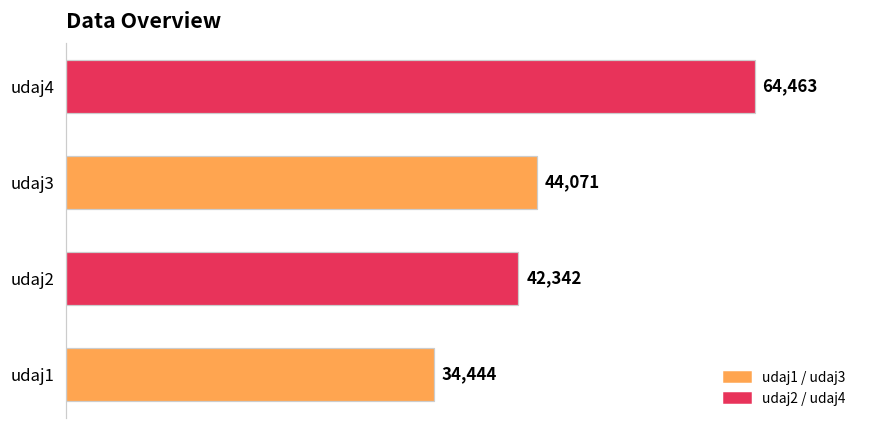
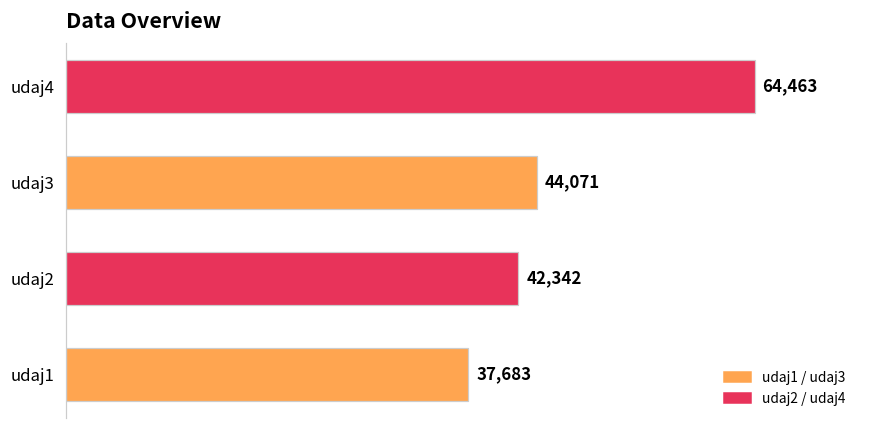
  {
    "udaj4": "64,463",
    "udaj3": "44,071",
    "udaj2": "42,342",
-   "udaj1": "34,444"
+   "udaj1": "37,683"
  }
